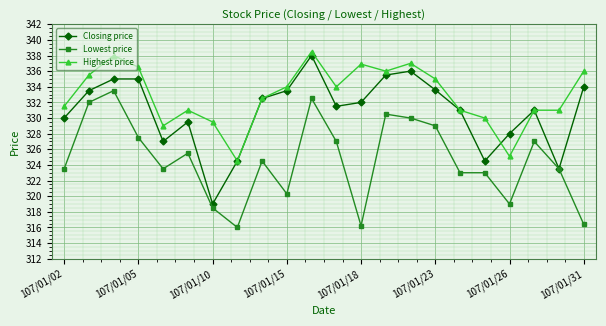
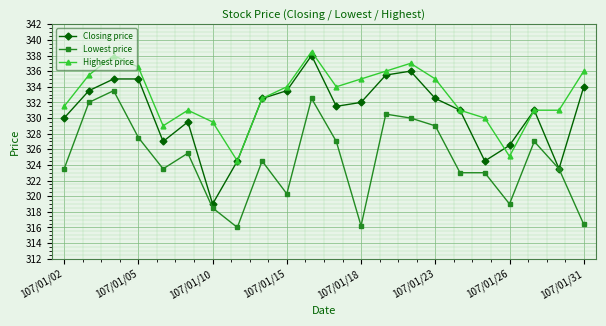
  {
    "Closing price": {
      "107/01/02": 330,
      "107/01/05": 335,
      "107/01/10": 319,
      "107/01/15": 334,
      "107/01/18": 332,
-     "107/01/23": 334,
-     "107/01/26": 328,
+     "107/01/23": 333,
+     "107/01/26": 327,
      "107/01/31": 334
    },
    "Lowest price": {
      "107/01/02": 324,
      "107/01/05": 328,
      "107/01/10": 319,
      "107/01/15": 320,
      "107/01/18": 316,
      "107/01/23": 329,
      "107/01/26": 319,
      "107/01/31": 316
    },
    "Highest price": {
      "107/01/02": 332,
      "107/01/05": 337,
      "107/01/10": 330,
      "107/01/15": 334,
-     "107/01/18": 337,
+     "107/01/18": 335,
      "107/01/23": 335,
      "107/01/26": 325,
      "107/01/31": 336
    }
  }
